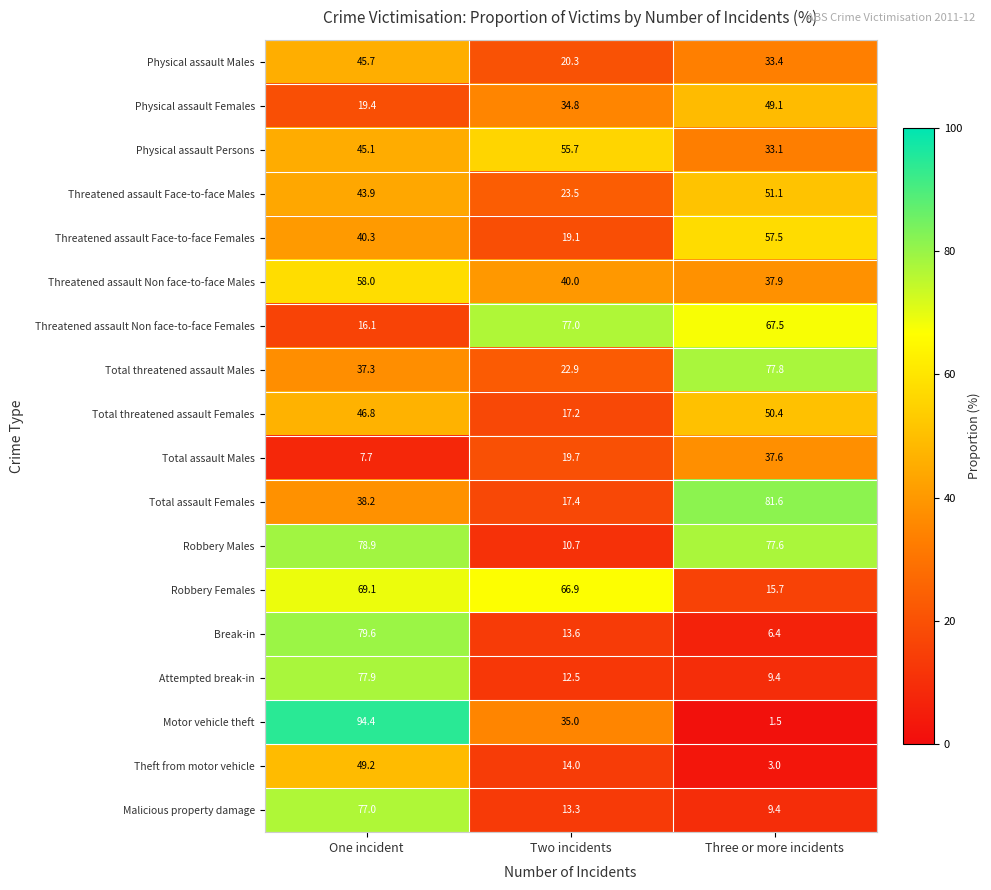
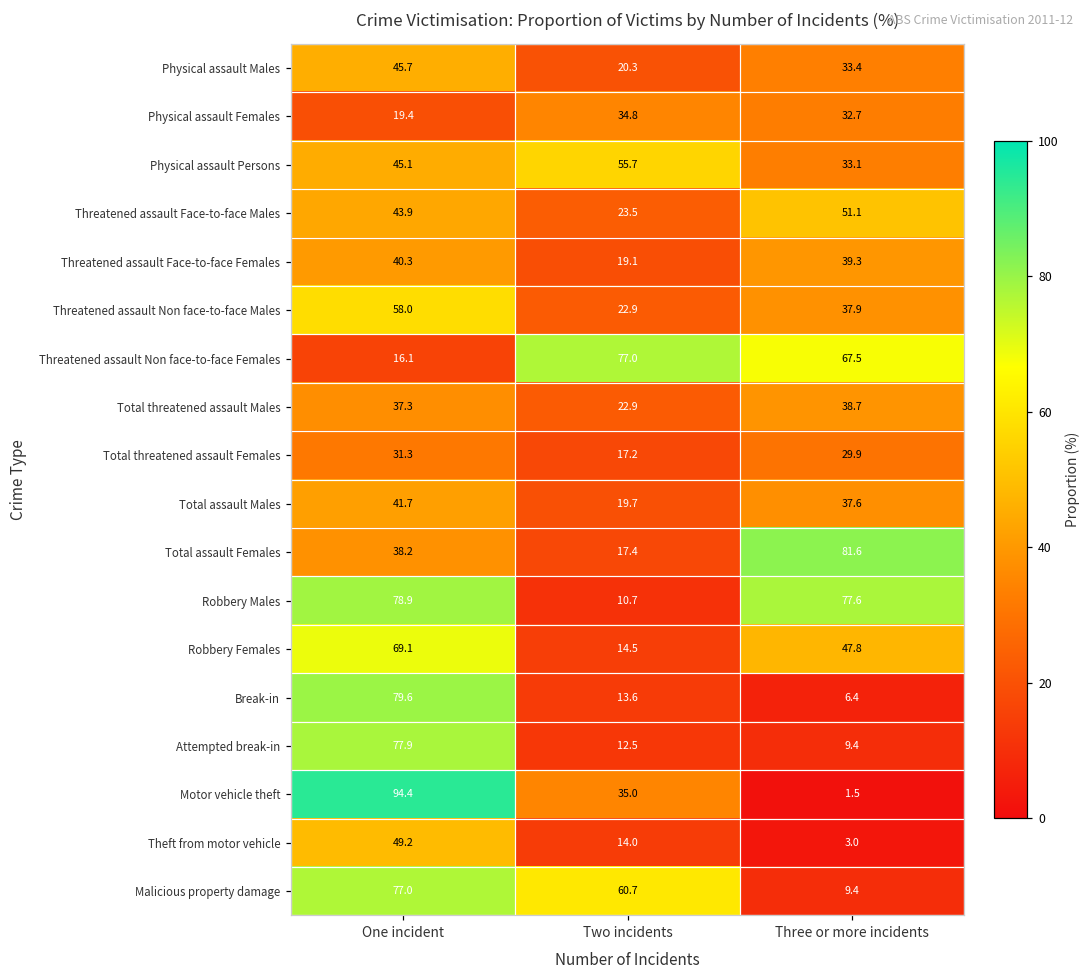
  {
    "Physical assault Males": {
      "One incident": 45.7,
      "Two incidents": 20.3,
      "Three or more incidents": 33.4
    },
    "Physical assault Females": {
      "One incident": 19.4,
      "Two incidents": 34.8,
-     "Three or more incidents": 49.1
+     "Three or more incidents": 32.7
    },
    "Physical assault Persons": {
      "One incident": 45.1,
      "Two incidents": 55.7,
      "Three or more incidents": 33.1
    },
    "Threatened assault Face-to-face Males": {
      "One incident": 43.9,
      "Two incidents": 23.5,
      "Three or more incidents": 51.1
    },
    "Threatened assault Face-to-face Females": {
      "One incident": 40.3,
      "Two incidents": 19.1,
-     "Three or more incidents": 57.5
+     "Three or more incidents": 39.3
    },
    "Threatened assault Non face-to-face Males": {
      "One incident": 58.0,
-     "Two incidents": 40.0,
+     "Two incidents": 22.9,
      "Three or more incidents": 37.9
    },
    "Threatened assault Non face-to-face Females": {
      "One incident": 16.1,
      "Two incidents": 77.0,
      "Three or more incidents": 67.5
    },
    "Total threatened assault Males": {
      "One incident": 37.3,
      "Two incidents": 22.9,
-     "Three or more incidents": 77.8
+     "Three or more incidents": 38.7
    },
    "Total threatened assault Females": {
-     "One incident": 46.8,
+     "One incident": 31.3,
      "Two incidents": 17.2,
-     "Three or more incidents": 50.4
+     "Three or more incidents": 29.9
    },
    "Total assault Males": {
-     "One incident": 7.7,
+     "One incident": 41.7,
      "Two incidents": 19.7,
      "Three or more incidents": 37.6
    },
    "Total assault Females": {
      "One incident": 38.2,
      "Two incidents": 17.4,
      "Three or more incidents": 81.6
    },
    "Robbery Males": {
      "One incident": 78.9,
      "Two incidents": 10.7,
      "Three or more incidents": 77.6
    },
    "Robbery Females": {
      "One incident": 69.1,
-     "Two incidents": 66.9,
-     "Three or more incidents": 15.7
+     "Two incidents": 14.5,
+     "Three or more incidents": 47.8
    },
    "Break-in": {
      "One incident": 79.6,
      "Two incidents": 13.6,
      "Three or more incidents": 6.4
    },
    "Attempted break-in": {
      "One incident": 77.9,
      "Two incidents": 12.5,
      "Three or more incidents": 9.4
    },
    "Motor vehicle theft": {
      "One incident": 94.4,
      "Two incidents": 35.0,
      "Three or more incidents": 1.5
    },
    "Theft from motor vehicle": {
      "One incident": 49.2,
      "Two incidents": 14.0,
      "Three or more incidents": 3.0
    },
    "Malicious property damage": {
      "One incident": 77.0,
-     "Two incidents": 13.3,
+     "Two incidents": 60.7,
      "Three or more incidents": 9.4
    }
  }
